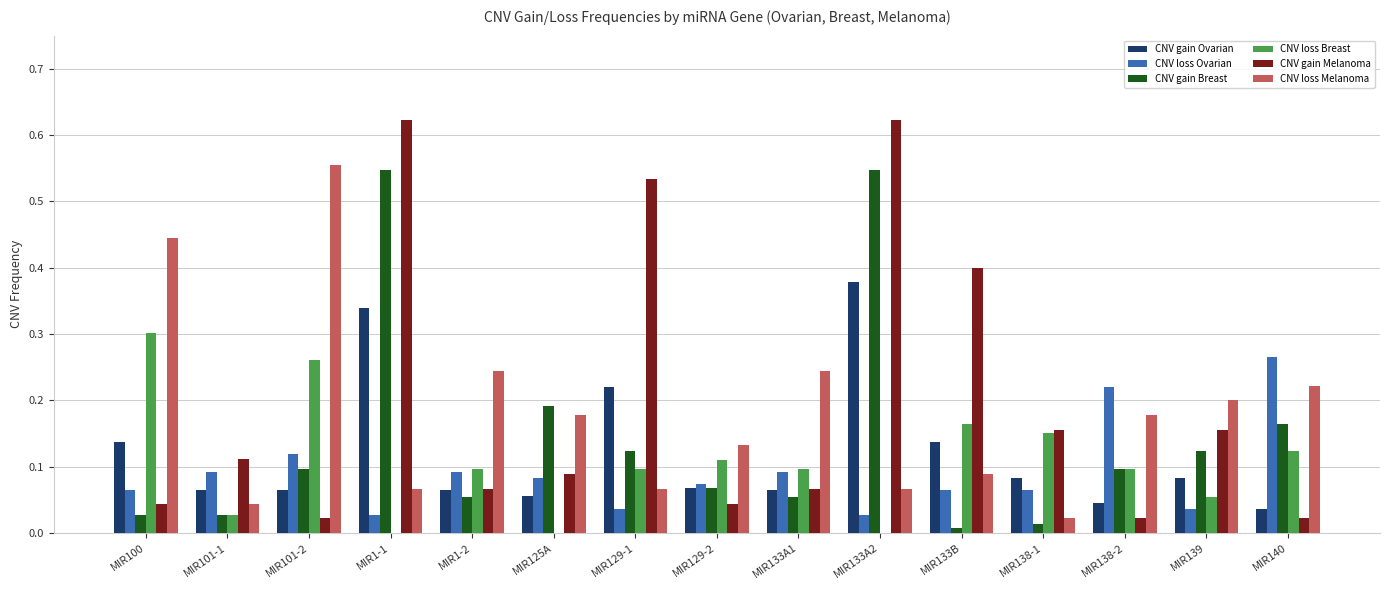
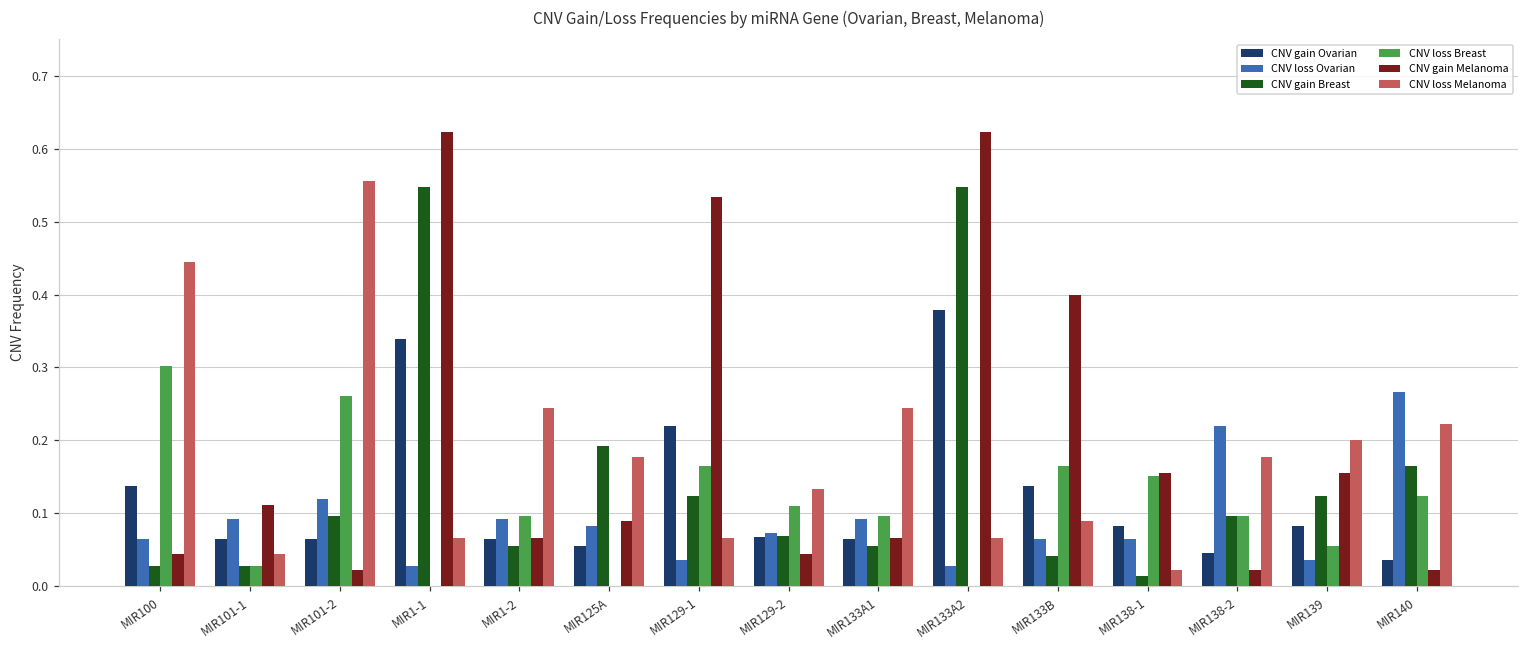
  {
    "CNV gain Ovarian": {
      "MIR100": 0.14,
      "MIR101-1": 0.06,
      "MIR101-2": 0.06,
      "MIR1-1": 0.34,
      "MIR1-2": 0.06,
      "MIR125A": 0.06,
      "MIR129-1": 0.22,
      "MIR129-2": 0.07,
      "MIR133A1": 0.06,
      "MIR133A2": 0.38,
      "MIR133B": 0.14,
      "MIR138-1": 0.08,
      "MIR138-2": 0.05,
      "MIR139": 0.08,
      "MIR140": 0.04
    },
    "CNV loss Ovarian": {
      "MIR100": 0.06,
      "MIR101-1": 0.09,
      "MIR101-2": 0.12,
      "MIR1-1": 0.03,
      "MIR1-2": 0.09,
      "MIR125A": 0.08,
      "MIR129-1": 0.04,
      "MIR129-2": 0.07,
      "MIR133A1": 0.09,
      "MIR133A2": 0.03,
      "MIR133B": 0.06,
      "MIR138-1": 0.06,
      "MIR138-2": 0.22,
      "MIR139": 0.04,
      "MIR140": 0.27
    },
    "CNV gain Breast": {
      "MIR100": 0.03,
      "MIR101-1": 0.03,
      "MIR101-2": 0.10,
      "MIR1-1": 0.55,
      "MIR1-2": 0.05,
      "MIR125A": 0.19,
      "MIR129-1": 0.12,
      "MIR129-2": 0.07,
      "MIR133A1": 0.05,
      "MIR133A2": 0.55,
-     "MIR133B": 0.01,
+     "MIR133B": 0.04,
      "MIR138-1": 0.01,
      "MIR138-2": 0.10,
      "MIR139": 0.12,
      "MIR140": 0.16
    },
    "CNV loss Breast": {
      "MIR100": 0.30,
      "MIR101-1": 0.03,
      "MIR101-2": 0.26,
      "MIR1-1": 0.00,
      "MIR1-2": 0.10,
      "MIR125A": 0.00,
-     "MIR129-1": 0.10,
+     "MIR129-1": 0.16,
      "MIR129-2": 0.11,
      "MIR133A1": 0.10,
      "MIR133A2": 0.00,
      "MIR133B": 0.16,
      "MIR138-1": 0.15,
      "MIR138-2": 0.10,
      "MIR139": 0.05,
      "MIR140": 0.12
    },
    "CNV gain Melanoma": {
      "MIR100": 0.04,
      "MIR101-1": 0.11,
      "MIR101-2": 0.02,
      "MIR1-1": 0.62,
      "MIR1-2": 0.07,
      "MIR125A": 0.09,
      "MIR129-1": 0.53,
      "MIR129-2": 0.04,
      "MIR133A1": 0.07,
      "MIR133A2": 0.62,
      "MIR133B": 0.40,
      "MIR138-1": 0.16,
      "MIR138-2": 0.02,
      "MIR139": 0.16,
      "MIR140": 0.02
    },
    "CNV loss Melanoma": {
      "MIR100": 0.44,
      "MIR101-1": 0.04,
      "MIR101-2": 0.56,
      "MIR1-1": 0.07,
      "MIR1-2": 0.24,
      "MIR125A": 0.18,
      "MIR129-1": 0.07,
      "MIR129-2": 0.13,
      "MIR133A1": 0.24,
      "MIR133A2": 0.07,
      "MIR133B": 0.09,
      "MIR138-1": 0.02,
      "MIR138-2": 0.18,
      "MIR139": 0.20,
      "MIR140": 0.22
    }
  }
